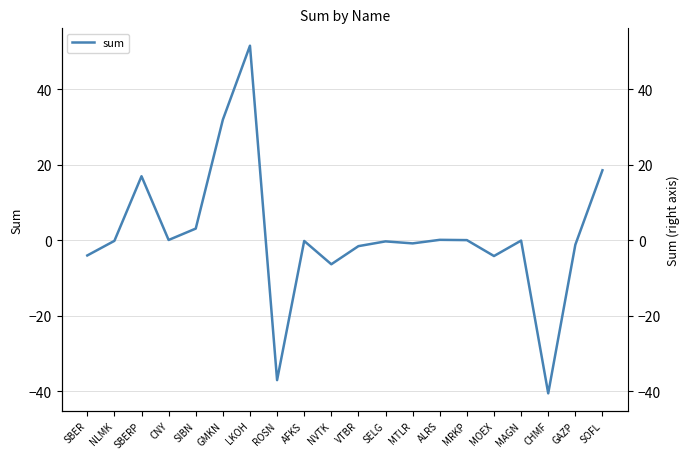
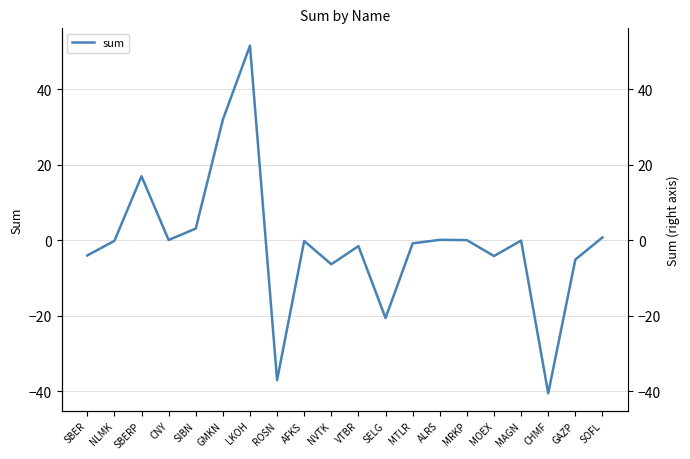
  {
    "SBER": -4,
    "NLMK": 0,
    "SBERP": 17,
    "CNY": 0,
    "SIBN": 3,
    "GMKN": 32,
    "LKOH": 52,
    "ROSN": -37,
    "AFKS": 0,
    "NVTK": -6,
    "VTBR": -2,
-   "SELG": 0,
+   "SELG": -21,
    "MTLR": -1,
    "ALRS": 0,
    "MRKP": 0,
    "MOEX": -4,
    "MAGN": 0,
    "CHMF": -41,
-   "GAZP": -1,
-   "SOFL": 19
+   "GAZP": -5,
+   "SOFL": 1
  }
